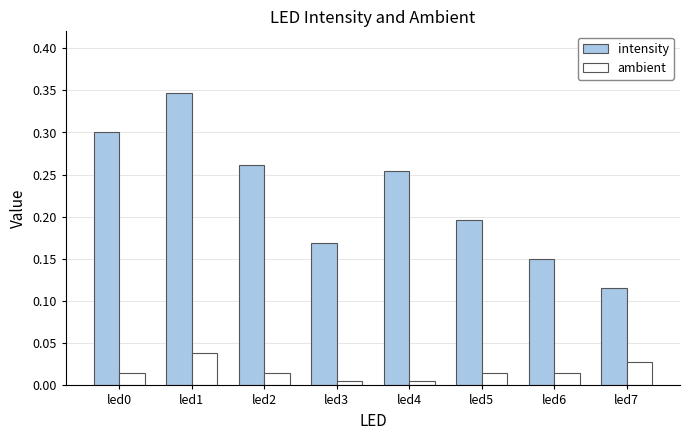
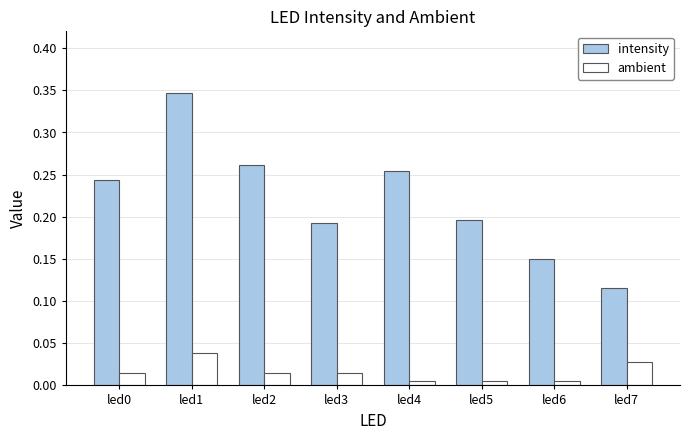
  {
    "intensity": {
-     "led0": 0.30,
+     "led0": 0.24,
      "led1": 0.35,
      "led2": 0.26,
-     "led3": 0.17,
+     "led3": 0.19,
      "led4": 0.25,
      "led5": 0.20,
      "led6": 0.15,
      "led7": 0.12
    },
    "ambient": {
      "led0": 0.01,
      "led1": 0.04,
      "led2": 0.01,
-     "led3": 0.00,
+     "led3": 0.01,
      "led4": 0.00,
-     "led5": 0.01,
-     "led6": 0.01,
+     "led5": 0.00,
+     "led6": 0.00,
      "led7": 0.03
    }
  }
